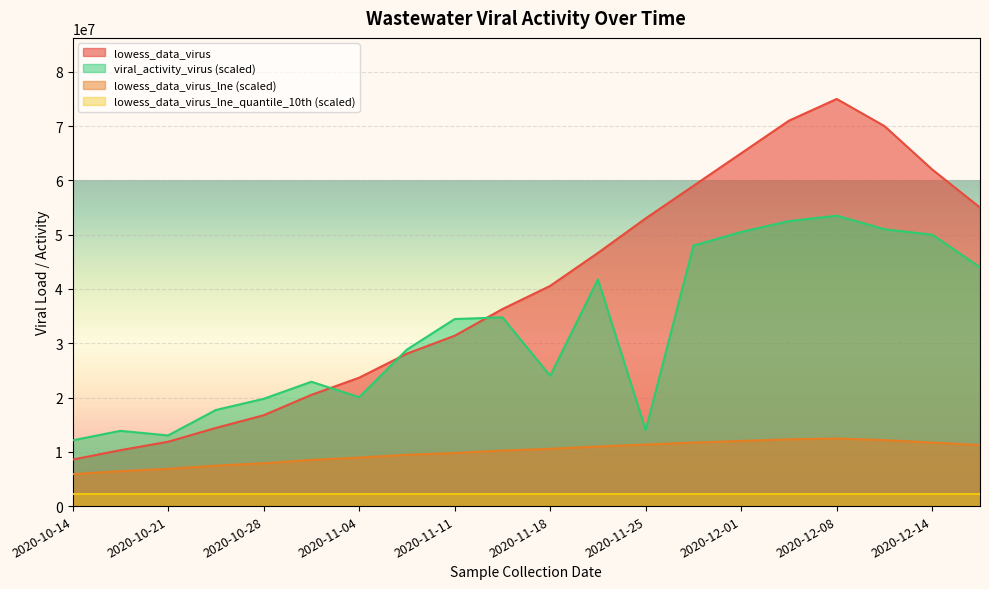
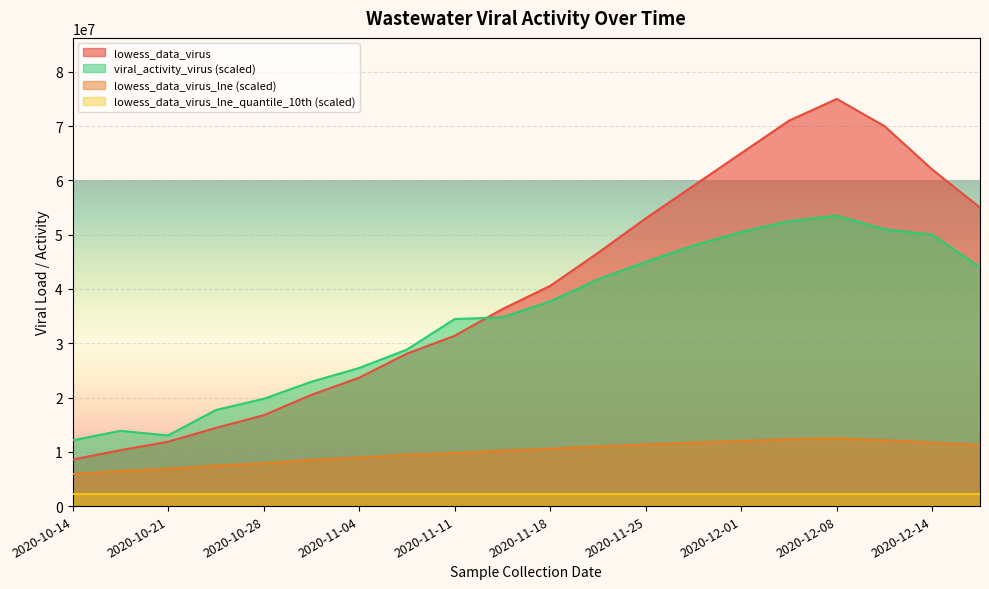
  {
    "viral_activity_virus (scaled)": {
      "2020-10-14": 12000000,
      "2020-10-21": 13000000,
      "2020-10-28": 20000000,
-     "2020-11-04": 20000000,
+     "2020-11-04": 25000000,
      "2020-11-11": 34000000,
-     "2020-11-18": 24000000,
-     "2020-11-25": 14000000,
+     "2020-11-18": 38000000,
+     "2020-11-25": 45000000,
      "2020-12-01": 51000000,
      "2020-12-08": 54000000,
      "2020-12-14": 50000000
    },
    "lowess_data_virus_lne_quantile_10th (scaled)": {
      "2020-10-14": 2000000,
      "2020-10-21": 2000000,
      "2020-10-28": 2000000,
      "2020-11-04": 2000000,
      "2020-11-11": 2000000,
      "2020-11-18": 2000000,
      "2020-11-25": 2000000,
      "2020-12-01": 2000000,
      "2020-12-08": 2000000,
      "2020-12-14": 2000000
    }
  }
